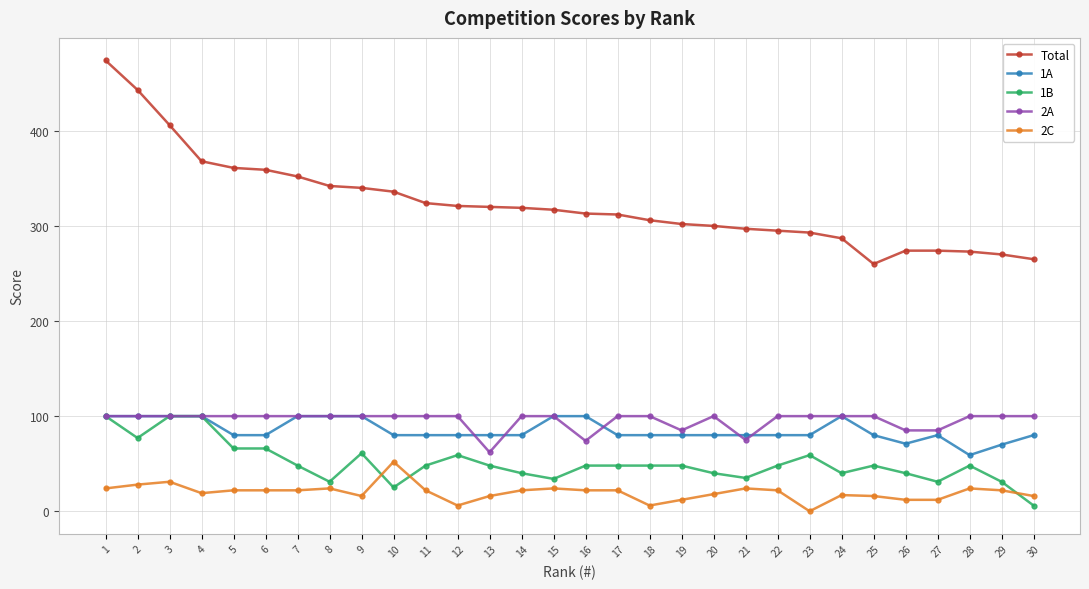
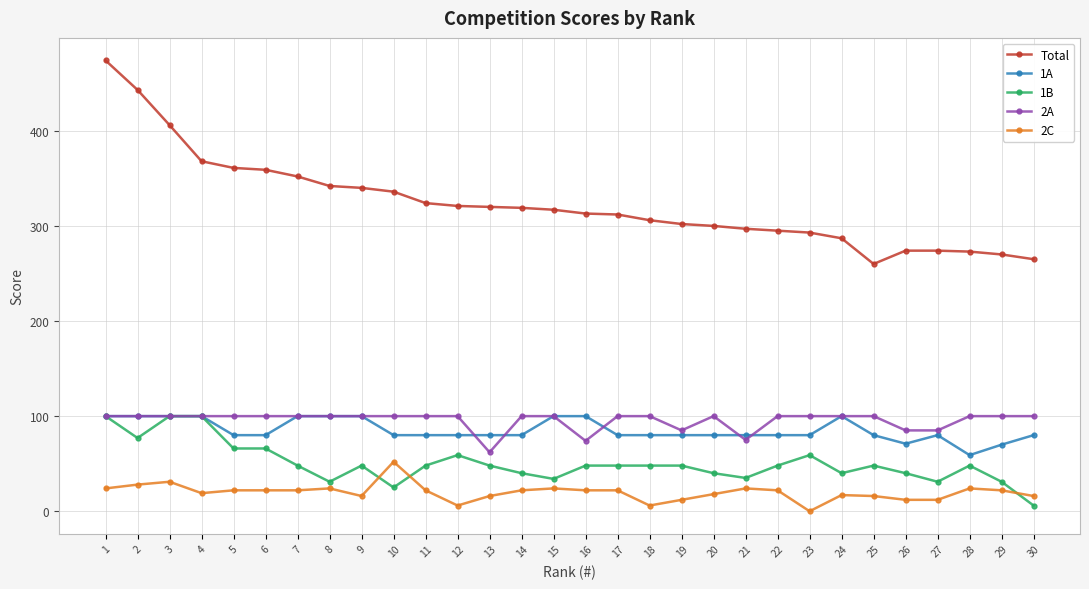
  {
    "Total": {
      "1": 470,
      "2": 440,
      "3": 410,
      "4": 370,
      "5": 360,
      "6": 360,
      "7": 350,
      "8": 340,
      "9": 340,
      "10": 340,
      "11": 320,
      "12": 320,
      "13": 320,
      "14": 320,
      "15": 320,
      "16": 310,
      "17": 310,
      "18": 310,
      "19": 300,
      "20": 300,
      "21": 300,
      "22": 300,
      "23": 290,
      "24": 290,
      "25": 260,
      "26": 270,
      "27": 270,
      "28": 270,
      "29": 270,
      "30": 270
    },
    "1A": {
      "5": 80,
      "6": 80,
      "10": 80,
      "11": 80,
      "12": 80,
      "13": 80,
      "14": 80,
      "16": 100,
      "17": 80,
      "18": 80,
      "19": 80,
      "20": 80,
      "21": 80,
      "22": 80,
      "23": 80,
      "25": 80,
      "26": 70,
      "27": 80,
      "28": 60,
      "29": 70,
      "30": 80
    },
    "1B": {
      "2": 80,
      "5": 70,
      "6": 70,
      "7": 50,
      "8": 30,
-     "9": 60,
+     "9": 50,
      "10": 30,
      "11": 50,
      "12": 60,
      "13": 50,
      "14": 40,
      "15": 30,
      "16": 50,
      "17": 50,
      "18": 50,
      "19": 50,
      "20": 40,
      "21": 40,
      "22": 50,
      "23": 60,
      "24": 40,
      "25": 50,
      "26": 40,
      "27": 30,
      "28": 50,
      "29": 30,
      "30": 10
    },
    "2A": {
      "5": 100,
      "6": 100,
      "10": 100,
      "11": 100,
      "12": 100,
      "13": 60,
      "14": 100,
      "16": 70,
      "17": 100,
      "18": 100,
      "19": 90,
      "20": 100,
      "21": 80,
      "22": 100,
      "23": 100,
      "25": 100,
      "26": 90,
      "27": 90,
      "28": 100,
      "29": 100,
      "30": 100
    },
    "2C": {
      "1": 20,
      "2": 30,
      "3": 30,
      "4": 20,
      "5": 20,
      "6": 20,
      "7": 20,
      "8": 20,
      "9": 20,
      "10": 50,
      "11": 20,
      "12": 10,
      "13": 20,
      "14": 20,
      "15": 20,
      "16": 20,
      "17": 20,
      "18": 10,
      "19": 10,
      "20": 20,
      "21": 20,
      "22": 20,
      "23": 0,
      "24": 20,
      "25": 20,
      "26": 10,
      "27": 10,
      "28": 20,
      "29": 20,
      "30": 20
    }
  }
